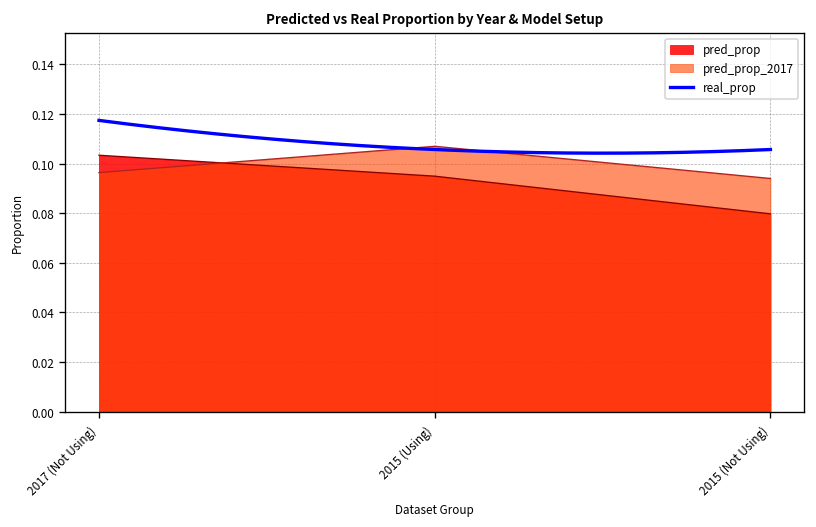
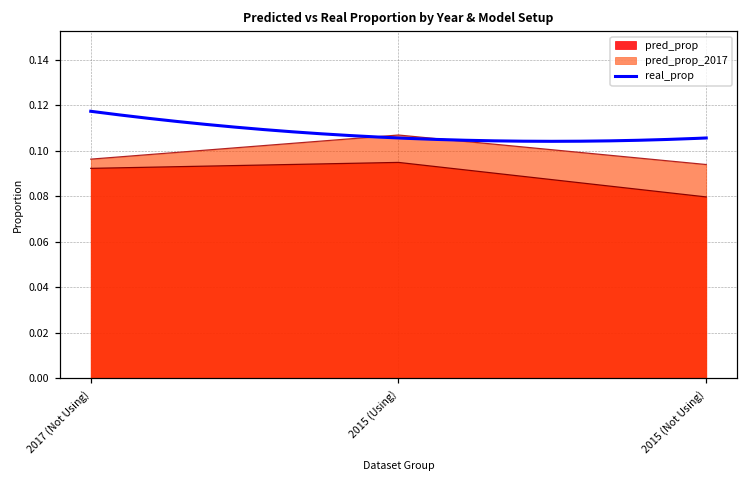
  {
    "pred_prop": {
-     "2017 (Not Using)": 0.103,
+     "2017 (Not Using)": 0.092,
      "2015 (Using)": 0.095,
      "2015 (Not Using)": 0.080
    },
    "pred_prop_2017": {
      "2017 (Not Using)": 0.096,
      "2015 (Using)": 0.107,
      "2015 (Not Using)": 0.094
    },
    "real_prop": {
      "2017 (Not Using)": 0.117,
      "2015 (Not Using)": 0.106
    }
  }
